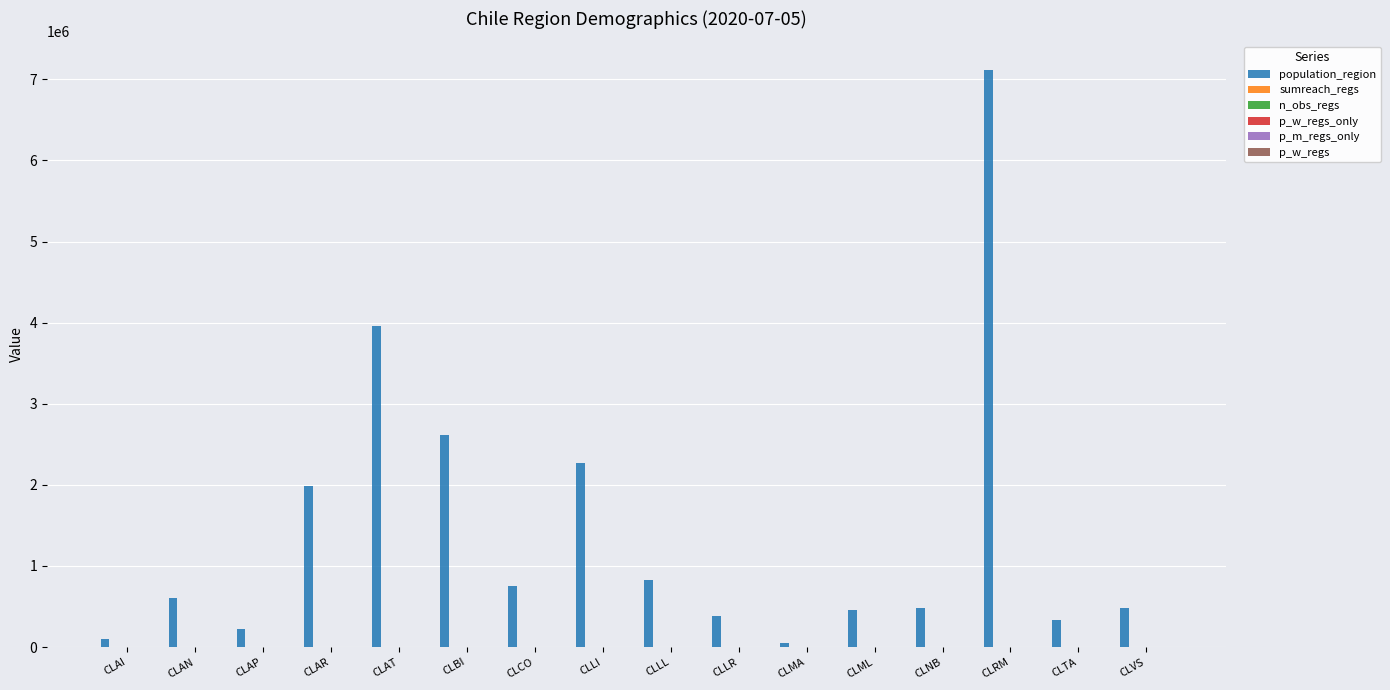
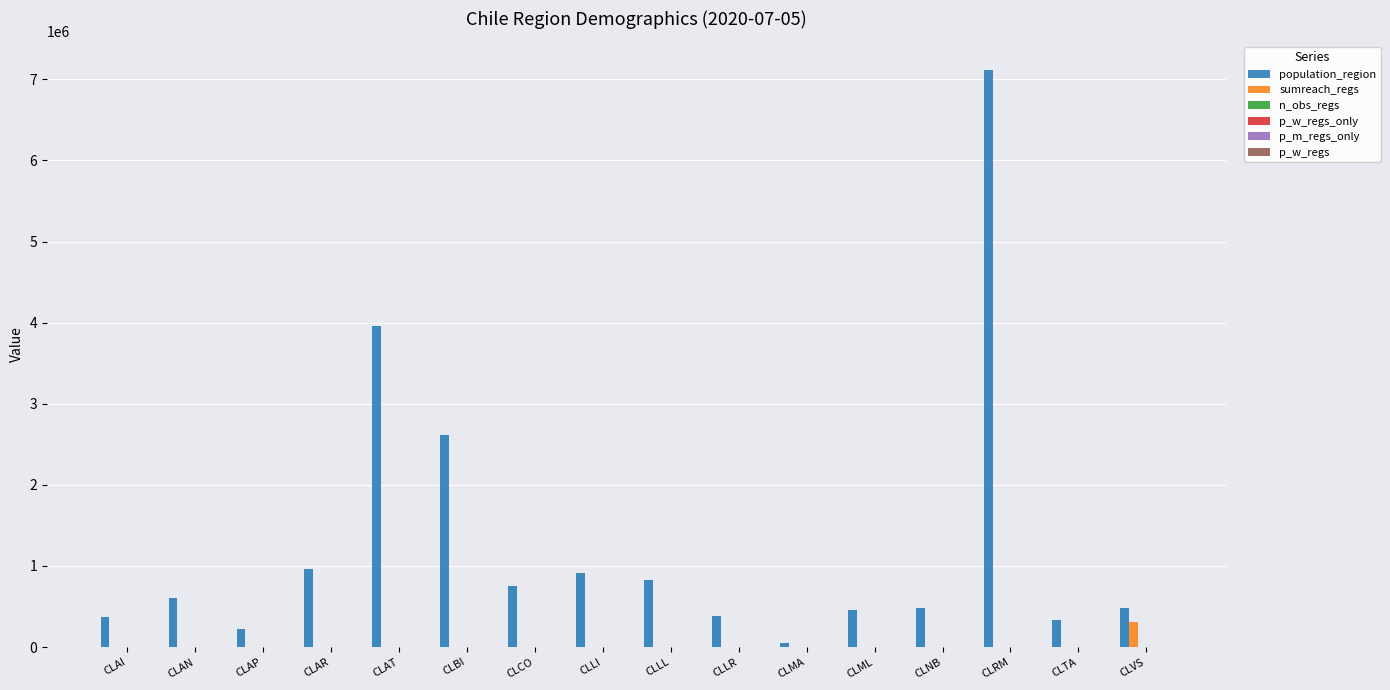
  {
    "population_region": {
-     "CLAI": 100000,
+     "CLAI": 400000,
      "CLAN": 600000,
      "CLAP": 200000,
-     "CLAR": 2000000,
+     "CLAR": 1000000,
      "CLAT": 4000000,
      "CLBI": 2600000,
      "CLCO": 800000,
-     "CLLI": 2300000,
+     "CLLI": 900000,
      "CLLL": 800000,
      "CLLR": 400000,
      "CLMA": 100000,
      "CLML": 500000,
      "CLNB": 500000,
      "CLRM": 7100000,
      "CLTA": 300000,
      "CLVS": 500000
    },
    "sumreach_regs": {
      "CLAI": 0,
      "CLAN": 0,
      "CLAP": 0,
      "CLAR": 0,
      "CLLI": 0,
      "CLLL": 0,
      "CLNB": 0,
      "CLTA": 0,
-     "CLVS": 0
+     "CLVS": 300000
    },
    "n_obs_regs": {
      "CLAI": 0,
      "CLAN": 0,
      "CLAP": 0,
      "CLAR": 0,
      "CLLI": 0,
      "CLLL": 0,
      "CLNB": 0,
      "CLTA": 0
    },
    "p_w_regs_only": {
      "CLAI": 0,
      "CLAN": 0,
      "CLAP": 0,
      "CLAR": 0,
      "CLAT": 0,
      "CLCO": 0,
      "CLLI": 0,
      "CLLL": 0,
      "CLLR": 0,
      "CLMA": 0,
      "CLML": 0,
      "CLNB": 0,
      "CLTA": 0,
      "CLVS": 0
    },
    "p_m_regs_only": {
      "CLAI": 0,
      "CLAN": 0,
      "CLAP": 0,
      "CLAR": 0,
      "CLAT": 0,
      "CLCO": 0,
      "CLLI": 0,
      "CLLL": 0,
      "CLLR": 0,
      "CLMA": 0,
      "CLML": 0,
      "CLNB": 0,
      "CLTA": 0,
      "CLVS": 0
    },
    "p_w_regs": {
      "CLAI": 0,
      "CLAN": 0,
      "CLAP": 0,
      "CLAR": 0,
      "CLAT": 0,
      "CLCO": 0,
      "CLLI": 0,
      "CLLL": 0,
      "CLLR": 0,
      "CLMA": 0,
      "CLML": 0,
      "CLNB": 0,
      "CLTA": 0,
      "CLVS": 0
    }
  }
